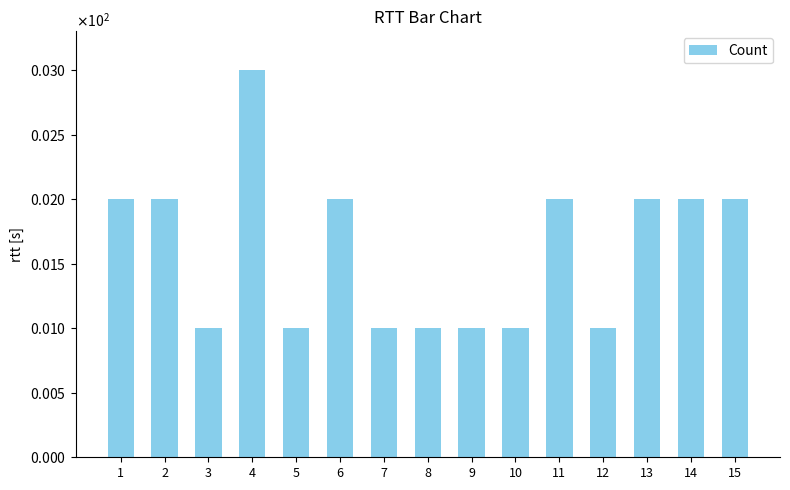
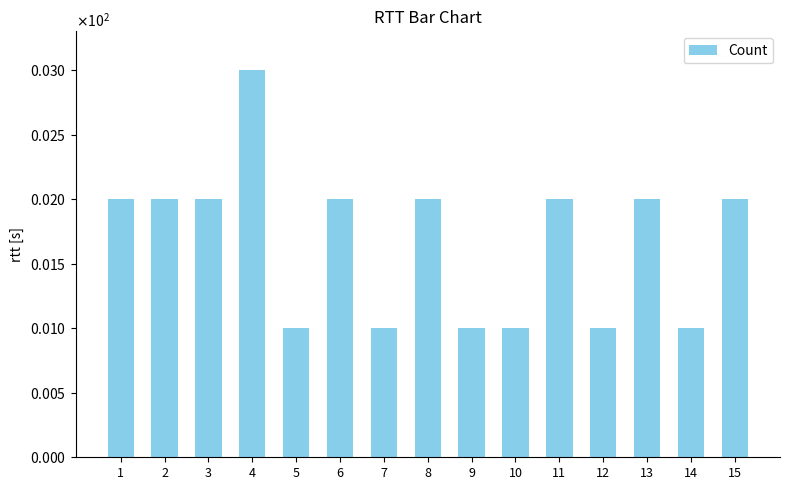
  {
    "1": 2,
    "2": 2,
-   "3": 1,
+   "3": 2,
    "4": 3,
    "5": 1,
    "6": 2,
    "7": 1,
-   "8": 1,
+   "8": 2,
    "9": 1,
    "10": 1,
    "11": 2,
    "12": 1,
    "13": 2,
-   "14": 2,
+   "14": 1,
    "15": 2
  }
